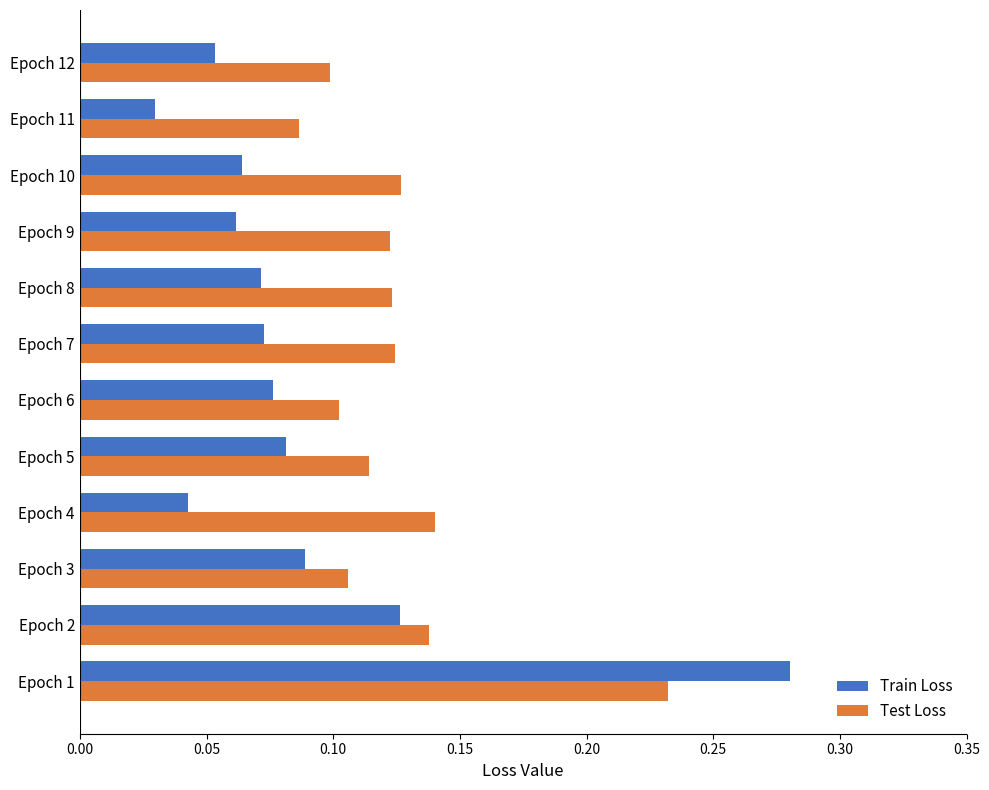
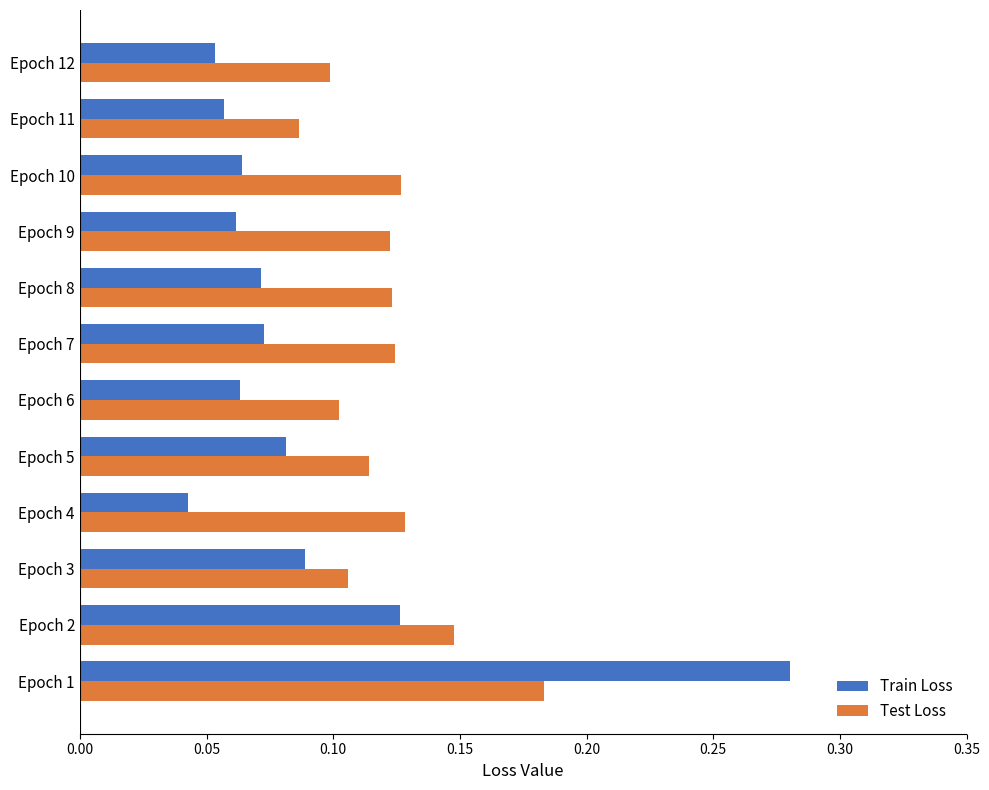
  {
    "Train Loss": {
      "Epoch 12": 0.053,
-     "Epoch 11": 0.030,
+     "Epoch 11": 0.057,
      "Epoch 10": 0.064,
      "Epoch 9": 0.062,
      "Epoch 8": 0.071,
      "Epoch 7": 0.073,
-     "Epoch 6": 0.076,
+     "Epoch 6": 0.063,
      "Epoch 5": 0.081,
      "Epoch 4": 0.043,
      "Epoch 3": 0.089,
      "Epoch 2": 0.126,
      "Epoch 1": 0.280
    },
    "Test Loss": {
      "Epoch 12": 0.099,
      "Epoch 11": 0.086,
      "Epoch 10": 0.127,
      "Epoch 9": 0.122,
      "Epoch 8": 0.123,
      "Epoch 7": 0.124,
      "Epoch 6": 0.102,
      "Epoch 5": 0.114,
-     "Epoch 4": 0.140,
+     "Epoch 4": 0.128,
      "Epoch 3": 0.106,
-     "Epoch 2": 0.138,
-     "Epoch 1": 0.232
+     "Epoch 2": 0.148,
+     "Epoch 1": 0.183
    }
  }
